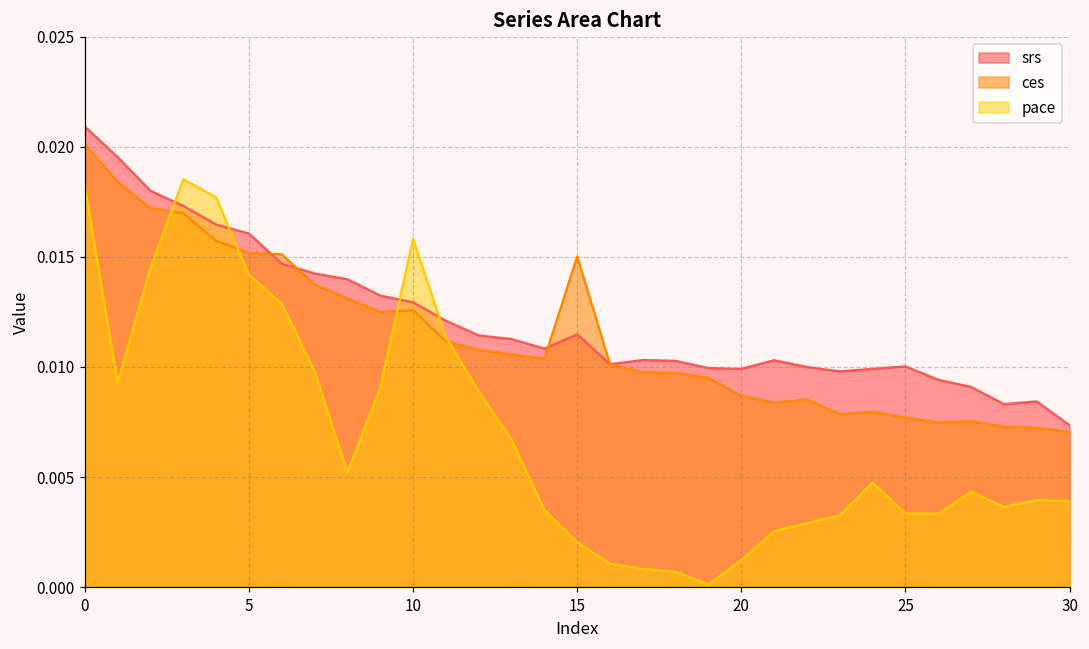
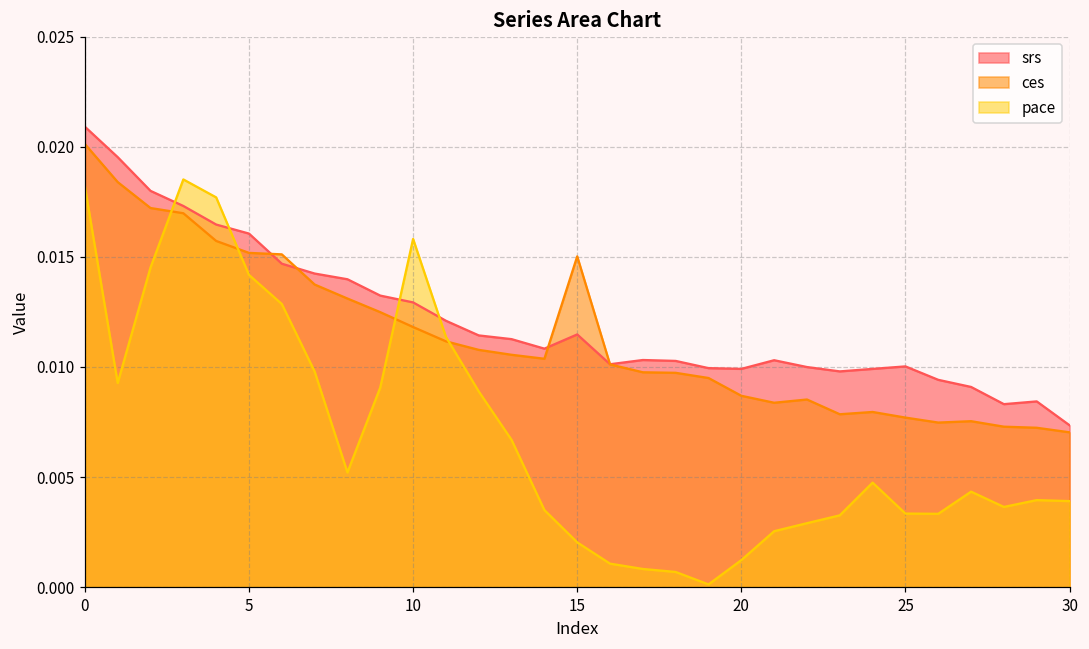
  {
    "srs": {
      "0": 0.0209,
      "5": 0.0161,
      "10": 0.0129,
      "15": 0.0115,
      "20": 0.0099,
      "25": 0.0100,
      "30": 0.0073
    },
    "ces": {
      "0": 0.0201,
      "5": 0.0152,
-     "10": 0.0126,
+     "10": 0.0118,
      "15": 0.0150,
      "20": 0.0087,
      "25": 0.0077,
      "30": 0.0070
    },
    "pace": {
      "0": 0.0182,
      "5": 0.0142,
      "10": 0.0158,
      "15": 0.0020,
      "20": 0.0012,
      "25": 0.0033,
      "30": 0.0039
    }
  }
